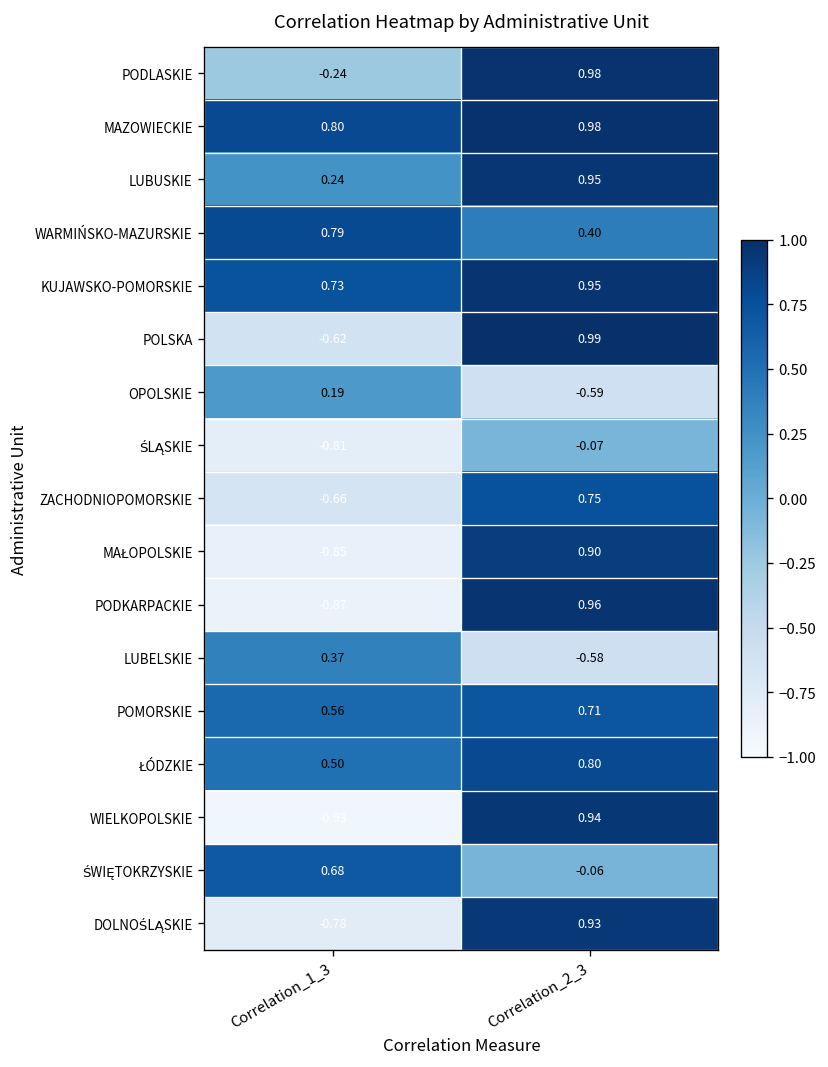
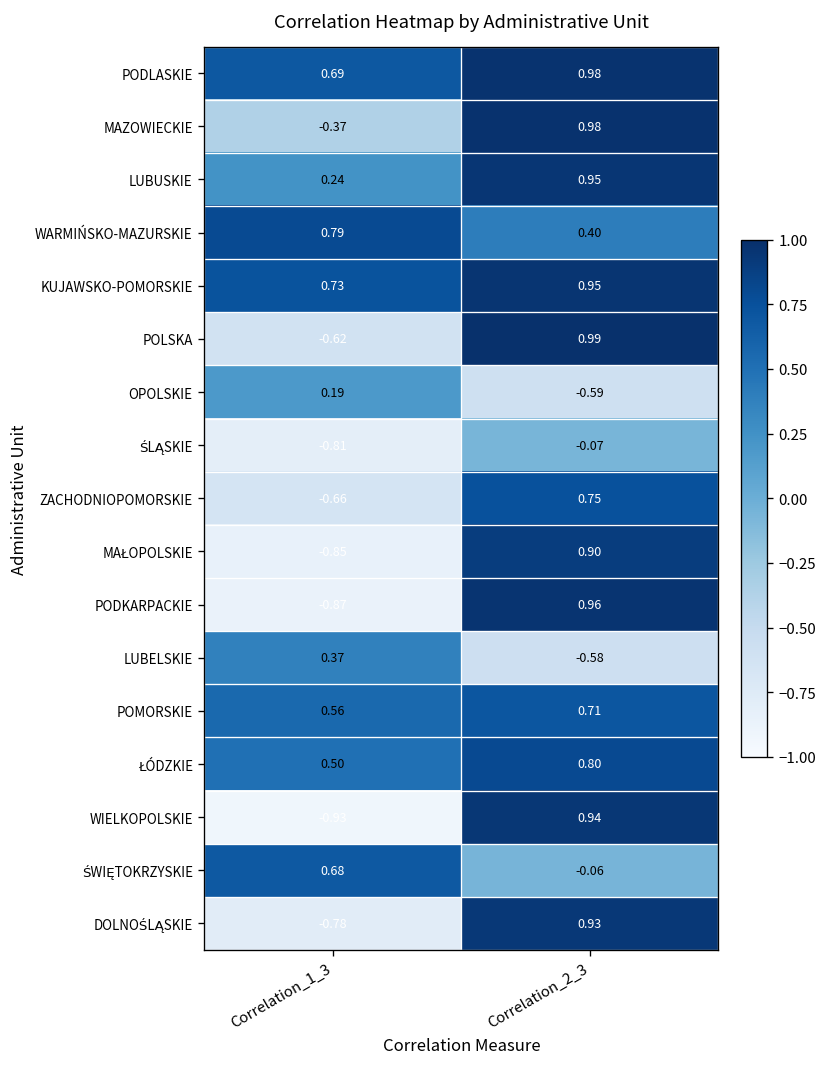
  {
    "PODLASKIE": {
-     "Correlation_1_3": -0.24,
+     "Correlation_1_3": 0.69,
      "Correlation_2_3": 0.98
    },
    "MAZOWIECKIE": {
-     "Correlation_1_3": 0.80,
+     "Correlation_1_3": -0.37,
      "Correlation_2_3": 0.98
    },
    "LUBUSKIE": {
      "Correlation_1_3": 0.24,
      "Correlation_2_3": 0.95
    },
    "WARMIŃSKO-MAZURSKIE": {
      "Correlation_1_3": 0.79,
      "Correlation_2_3": 0.40
    },
    "KUJAWSKO-POMORSKIE": {
      "Correlation_1_3": 0.73,
      "Correlation_2_3": 0.95
    },
    "POLSKA": {
      "Correlation_2_3": 0.99
    },
    "OPOLSKIE": {
      "Correlation_1_3": 0.19,
      "Correlation_2_3": -0.59
    },
    "ŚLĄSKIE": {
      "Correlation_2_3": -0.07
    },
    "ZACHODNIOPOMORSKIE": {
      "Correlation_2_3": 0.75
    },
    "MAŁOPOLSKIE": {
      "Correlation_2_3": 0.90
    },
    "PODKARPACKIE": {
      "Correlation_2_3": 0.96
    },
    "LUBELSKIE": {
      "Correlation_1_3": 0.37,
      "Correlation_2_3": -0.58
    },
    "POMORSKIE": {
      "Correlation_1_3": 0.56,
      "Correlation_2_3": 0.71
    },
    "ŁÓDZKIE": {
      "Correlation_1_3": 0.50,
      "Correlation_2_3": 0.80
    },
    "WIELKOPOLSKIE": {
      "Correlation_2_3": 0.94
    },
    "ŚWIĘTOKRZYSKIE": {
      "Correlation_1_3": 0.68,
      "Correlation_2_3": -0.06
    },
    "DOLNOŚLĄSKIE": {
      "Correlation_2_3": 0.93
    }
  }
